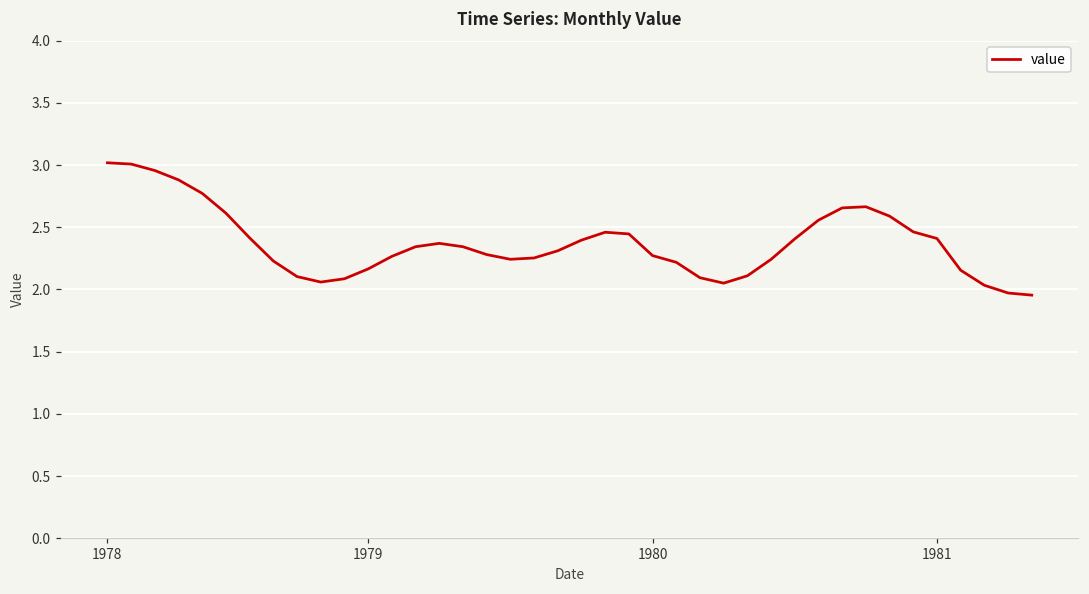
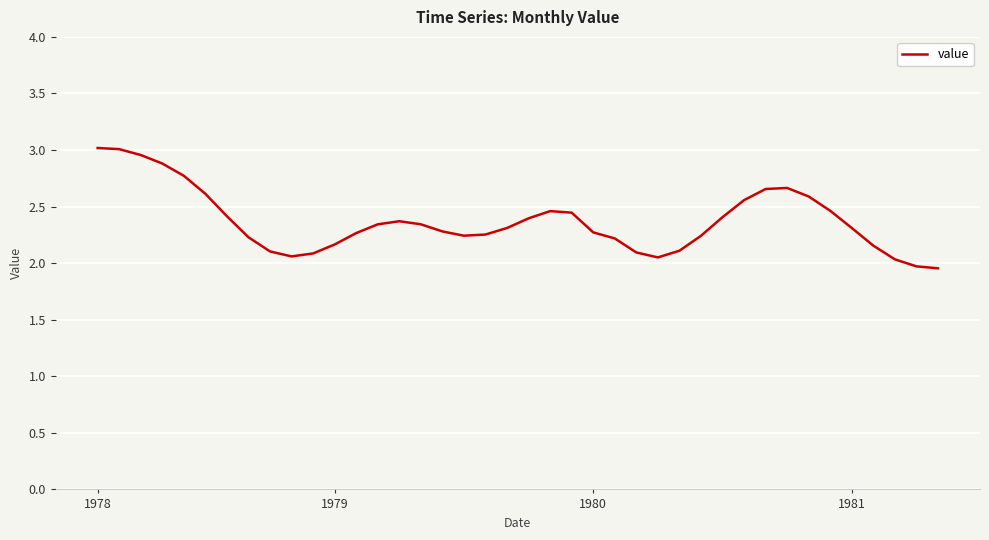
  {
    "1978": 3.02,
    "1979": 2.17,
    "1980": 2.27,
-   "1981": 2.41
+   "1981": 2.31
  }
